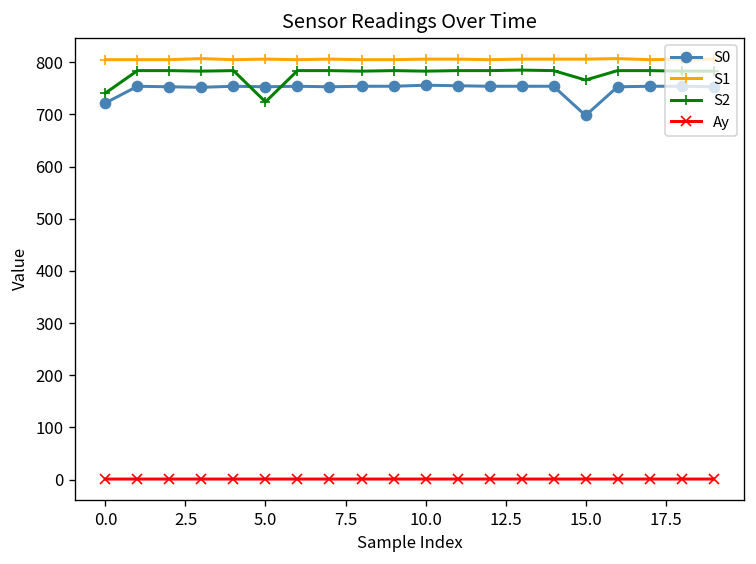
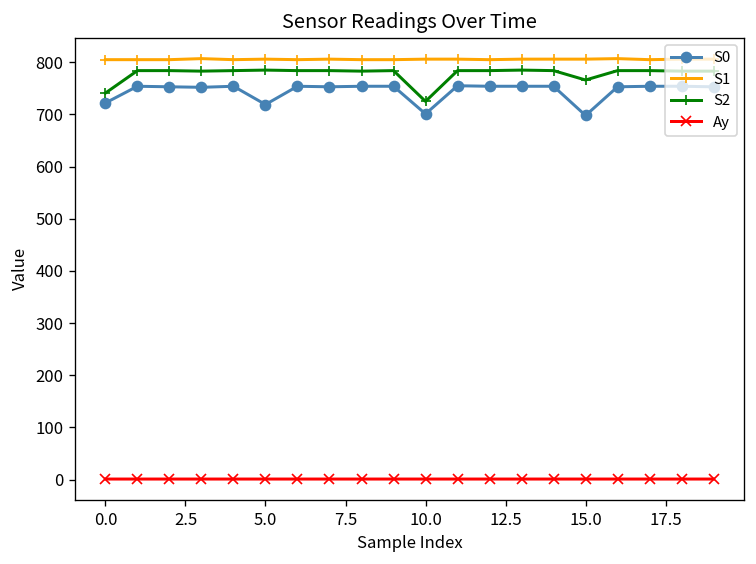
  {
    "S0": {
      "0.0": 720,
-     "5.0": 750,
-     "10.0": 760,
+     "5.0": 720,
+     "10.0": 700,
      "15.0": 700
    },
    "S1": {
      "0.0": 810,
      "5.0": 810,
      "10.0": 810,
      "15.0": 810
    },
    "S2": {
      "0.0": 740,
-     "5.0": 720,
-     "10.0": 780,
+     "5.0": 790,
+     "10.0": 730,
      "15.0": 770
    },
    "Ay": {
      "0.0": 0,
      "5.0": 0,
      "10.0": 0,
      "15.0": 0
    }
  }
